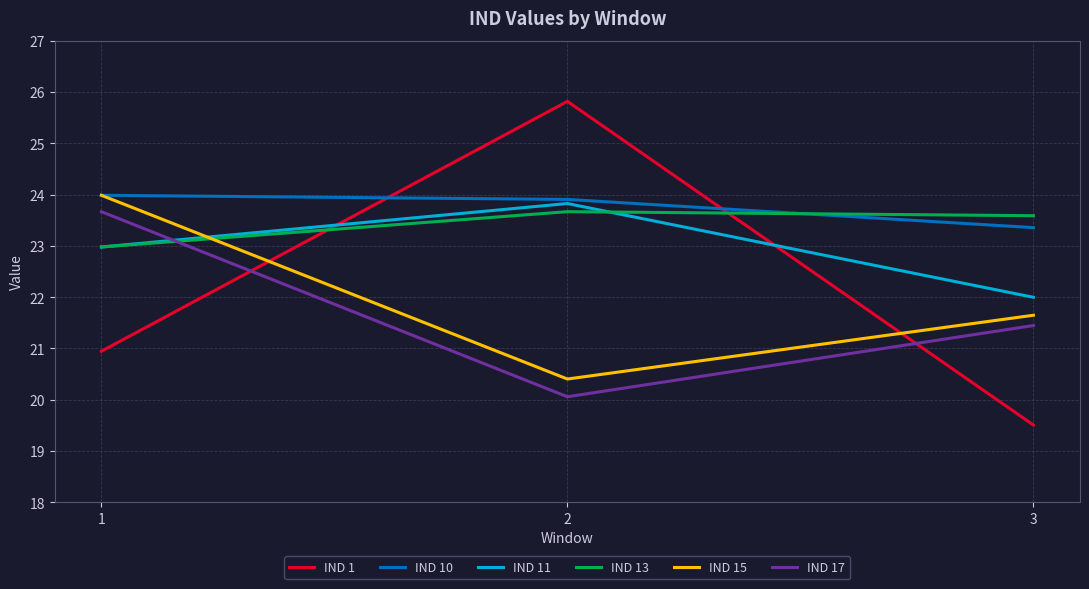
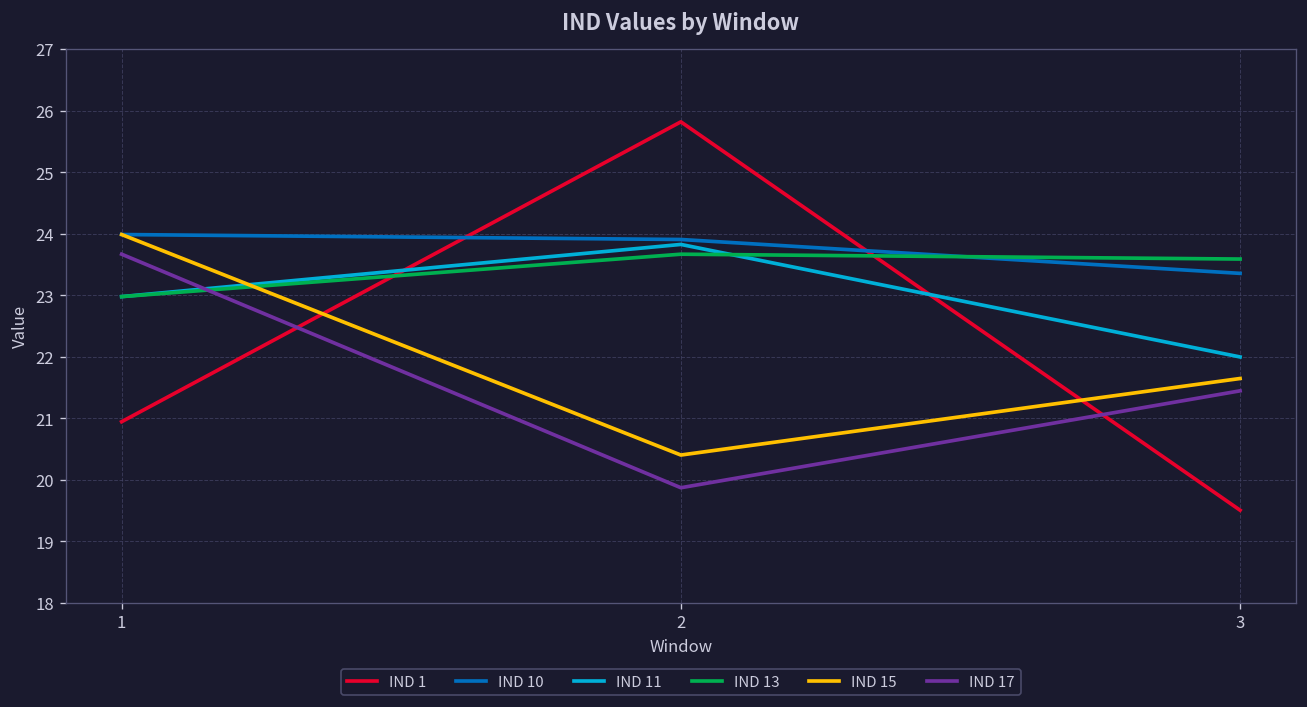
  {
    "IND 1": {
      "1": 20.9,
      "2": 25.8,
      "3": 19.5
    },
    "IND 10": {
      "2": 23.9,
      "3": 23.4
    },
    "IND 11": {
      "2": 23.8,
      "3": 22.0
    },
    "IND 13": {
      "2": 23.7,
      "3": 23.6
    },
    "IND 15": {
      "2": 20.4,
      "3": 21.6
    },
    "IND 17": {
      "1": 23.7,
-     "2": 20.1,
+     "2": 19.9,
      "3": 21.4
    }
  }
